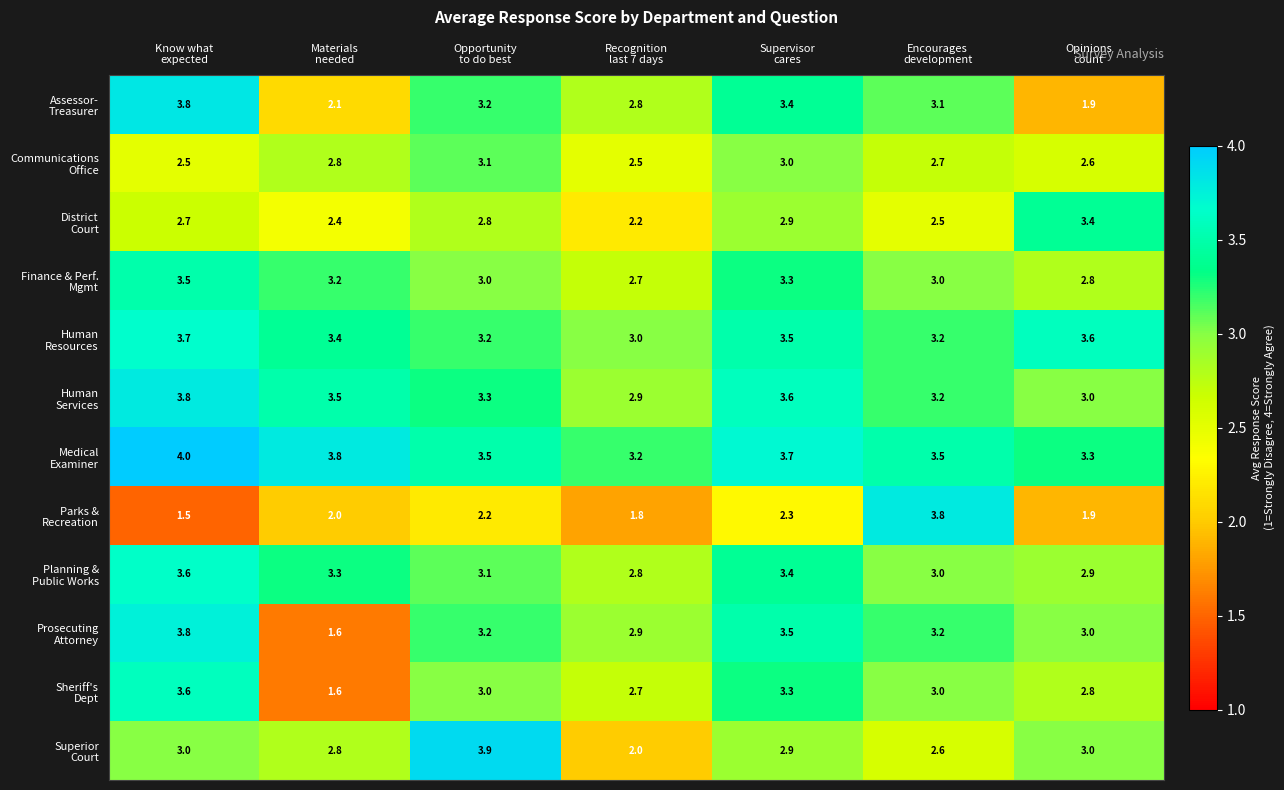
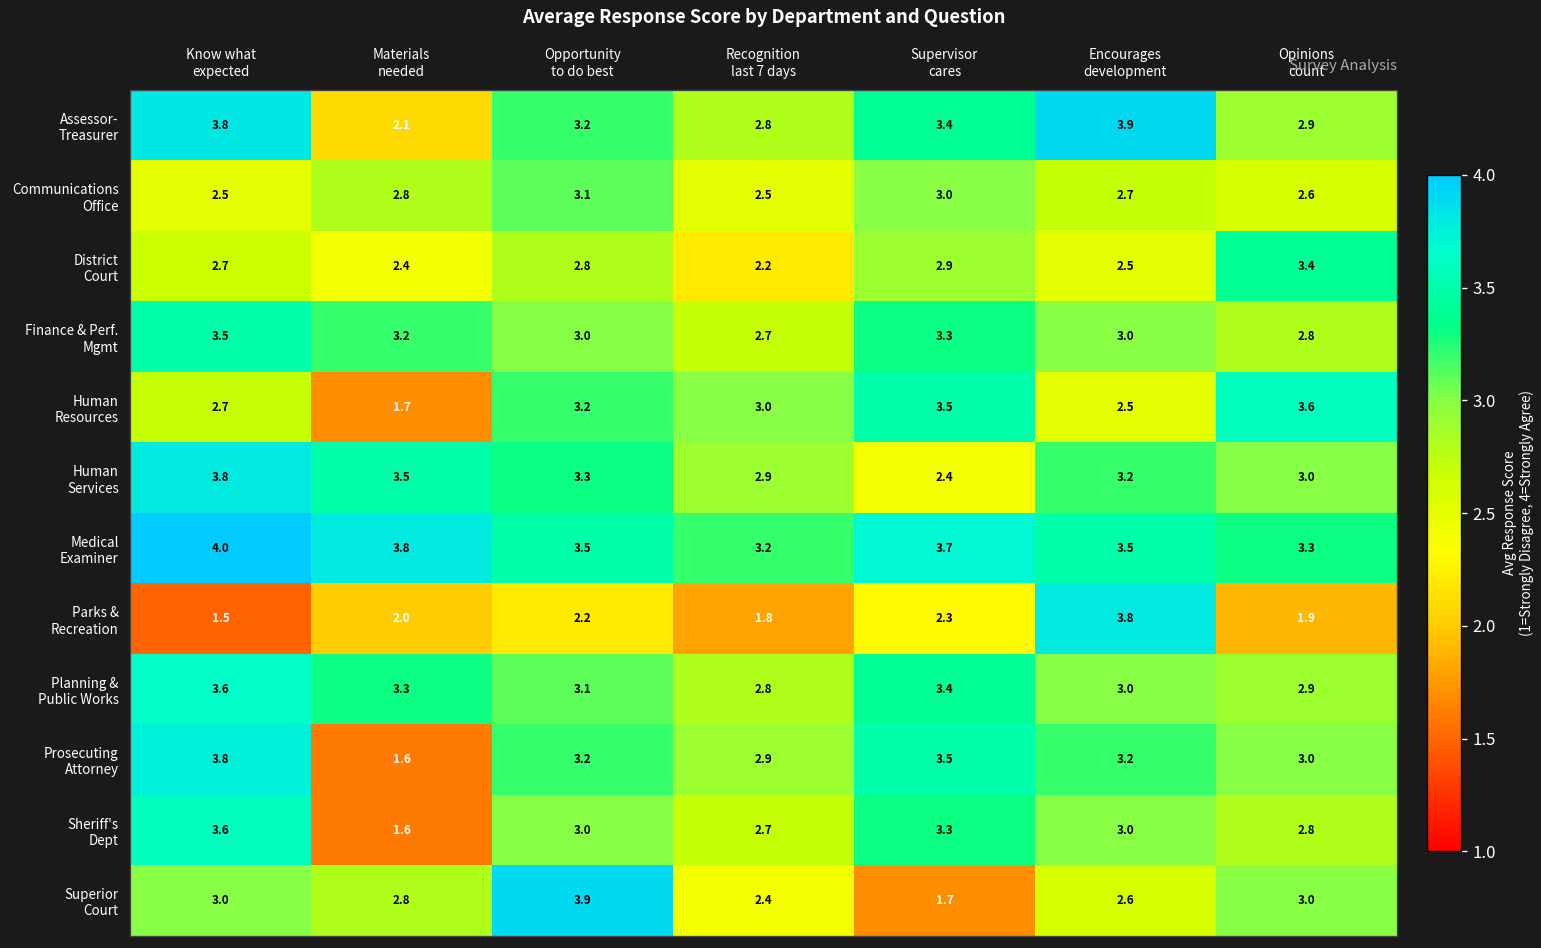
  {
    "Assessor- Treasurer": {
      "Know what expected": 3.8,
      "Materials needed": 2.1,
      "Opportunity to do best": 3.2,
      "Recognition last 7 days": 2.8,
      "Supervisor cares": 3.4,
-     "Encourages development": 3.1,
-     "Opinions count": 1.9
+     "Encourages development": 3.9,
+     "Opinions count": 2.9
    },
    "Communications Office": {
      "Know what expected": 2.5,
      "Materials needed": 2.8,
      "Opportunity to do best": 3.1,
      "Recognition last 7 days": 2.5,
      "Supervisor cares": 3.0,
      "Encourages development": 2.7,
      "Opinions count": 2.6
    },
    "District Court": {
      "Know what expected": 2.7,
      "Materials needed": 2.4,
      "Opportunity to do best": 2.8,
      "Recognition last 7 days": 2.2,
      "Supervisor cares": 2.9,
      "Encourages development": 2.5,
      "Opinions count": 3.4
    },
    "Finance & Perf. Mgmt": {
      "Know what expected": 3.5,
      "Materials needed": 3.2,
      "Opportunity to do best": 3.0,
      "Recognition last 7 days": 2.7,
      "Supervisor cares": 3.3,
      "Encourages development": 3.0,
      "Opinions count": 2.8
    },
    "Human Resources": {
-     "Know what expected": 3.7,
-     "Materials needed": 3.4,
+     "Know what expected": 2.7,
+     "Materials needed": 1.7,
      "Opportunity to do best": 3.2,
      "Recognition last 7 days": 3.0,
      "Supervisor cares": 3.5,
-     "Encourages development": 3.2,
+     "Encourages development": 2.5,
      "Opinions count": 3.6
    },
    "Human Services": {
      "Know what expected": 3.8,
      "Materials needed": 3.5,
      "Opportunity to do best": 3.3,
      "Recognition last 7 days": 2.9,
-     "Supervisor cares": 3.6,
+     "Supervisor cares": 2.4,
      "Encourages development": 3.2,
      "Opinions count": 3.0
    },
    "Medical Examiner": {
      "Know what expected": 4.0,
      "Materials needed": 3.8,
      "Opportunity to do best": 3.5,
      "Recognition last 7 days": 3.2,
      "Supervisor cares": 3.7,
      "Encourages development": 3.5,
      "Opinions count": 3.3
    },
    "Parks & Recreation": {
      "Know what expected": 1.5,
      "Materials needed": 2.0,
      "Opportunity to do best": 2.2,
      "Recognition last 7 days": 1.8,
      "Supervisor cares": 2.3,
      "Encourages development": 3.8,
      "Opinions count": 1.9
    },
    "Planning & Public Works": {
      "Know what expected": 3.6,
      "Materials needed": 3.3,
      "Opportunity to do best": 3.1,
      "Recognition last 7 days": 2.8,
      "Supervisor cares": 3.4,
      "Encourages development": 3.0,
      "Opinions count": 2.9
    },
    "Prosecuting Attorney": {
      "Know what expected": 3.8,
      "Materials needed": 1.6,
      "Opportunity to do best": 3.2,
      "Recognition last 7 days": 2.9,
      "Supervisor cares": 3.5,
      "Encourages development": 3.2,
      "Opinions count": 3.0
    },
    "Sheriff's Dept": {
      "Know what expected": 3.6,
      "Materials needed": 1.6,
      "Opportunity to do best": 3.0,
      "Recognition last 7 days": 2.7,
      "Supervisor cares": 3.3,
      "Encourages development": 3.0,
      "Opinions count": 2.8
    },
    "Superior Court": {
      "Know what expected": 3.0,
      "Materials needed": 2.8,
      "Opportunity to do best": 3.9,
-     "Recognition last 7 days": 2.0,
-     "Supervisor cares": 2.9,
+     "Recognition last 7 days": 2.4,
+     "Supervisor cares": 1.7,
      "Encourages development": 2.6,
      "Opinions count": 3.0
    }
  }
